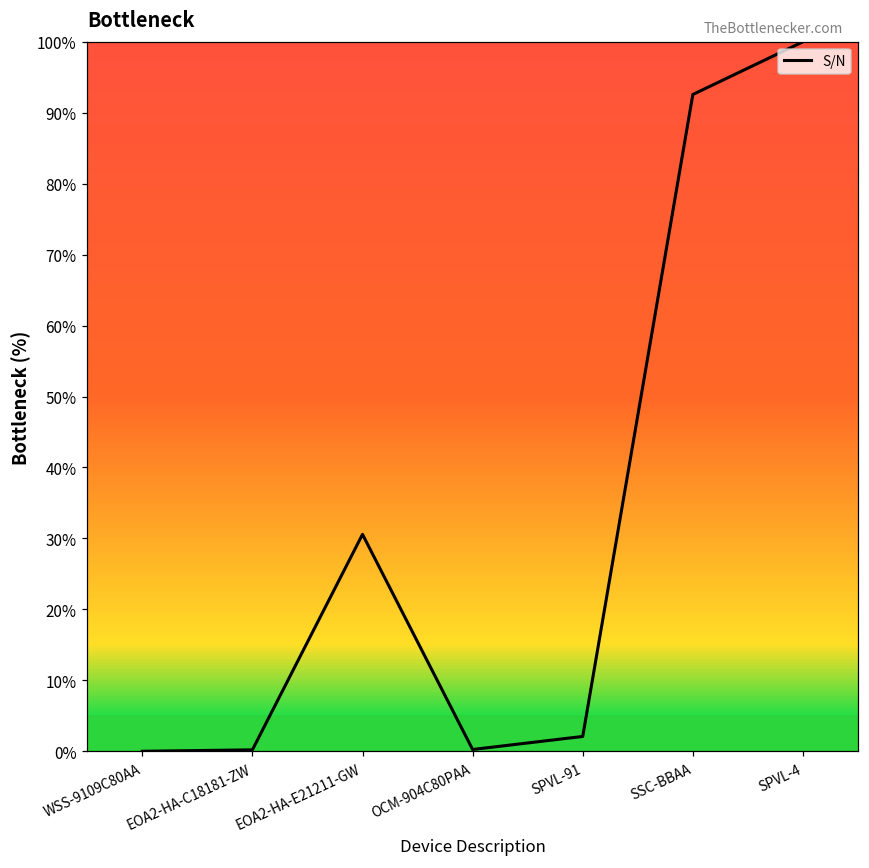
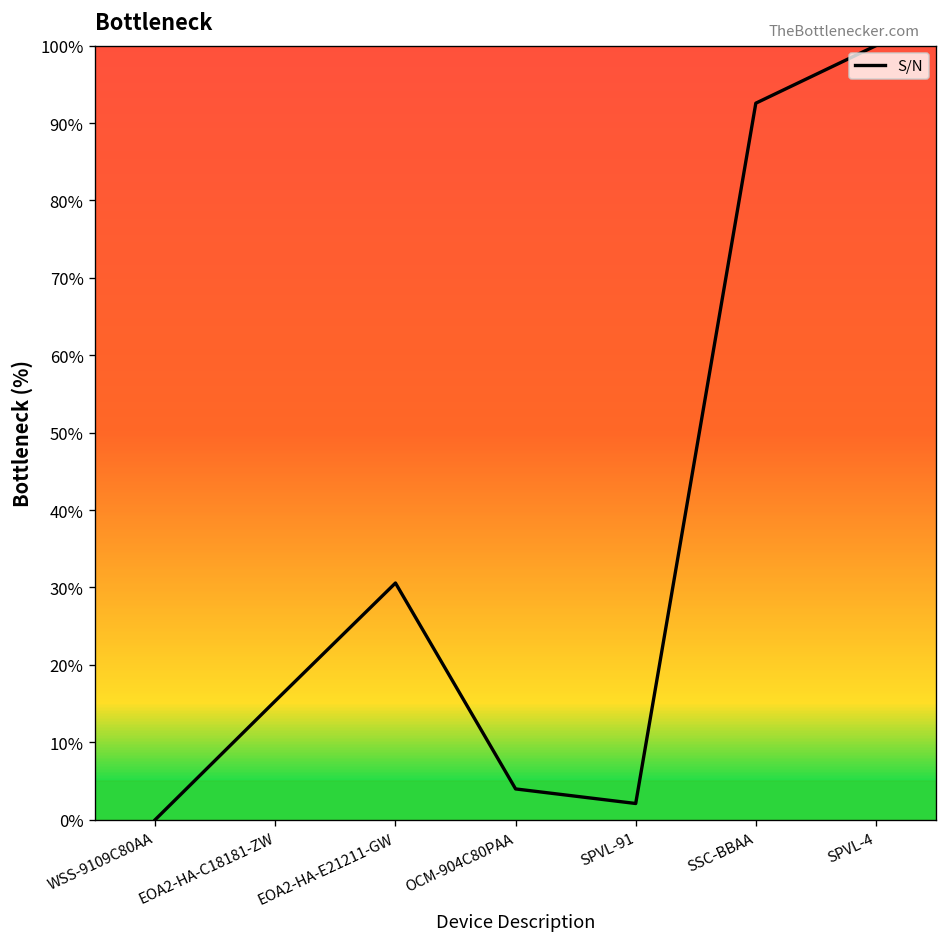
  {
    "WSS-9109C80AA": "0%",
-   "EOA2-HA-C18181-ZW": "0%",
+   "EOA2-HA-C18181-ZW": "15%",
    "EOA2-HA-E21211-GW": "31%",
-   "OCM-904C80PAA": "0%",
+   "OCM-904C80PAA": "4%",
    "SPVL-91": "2%",
    "SSC-BBAA": "93%",
    "SPVL-4": "100%"
  }
